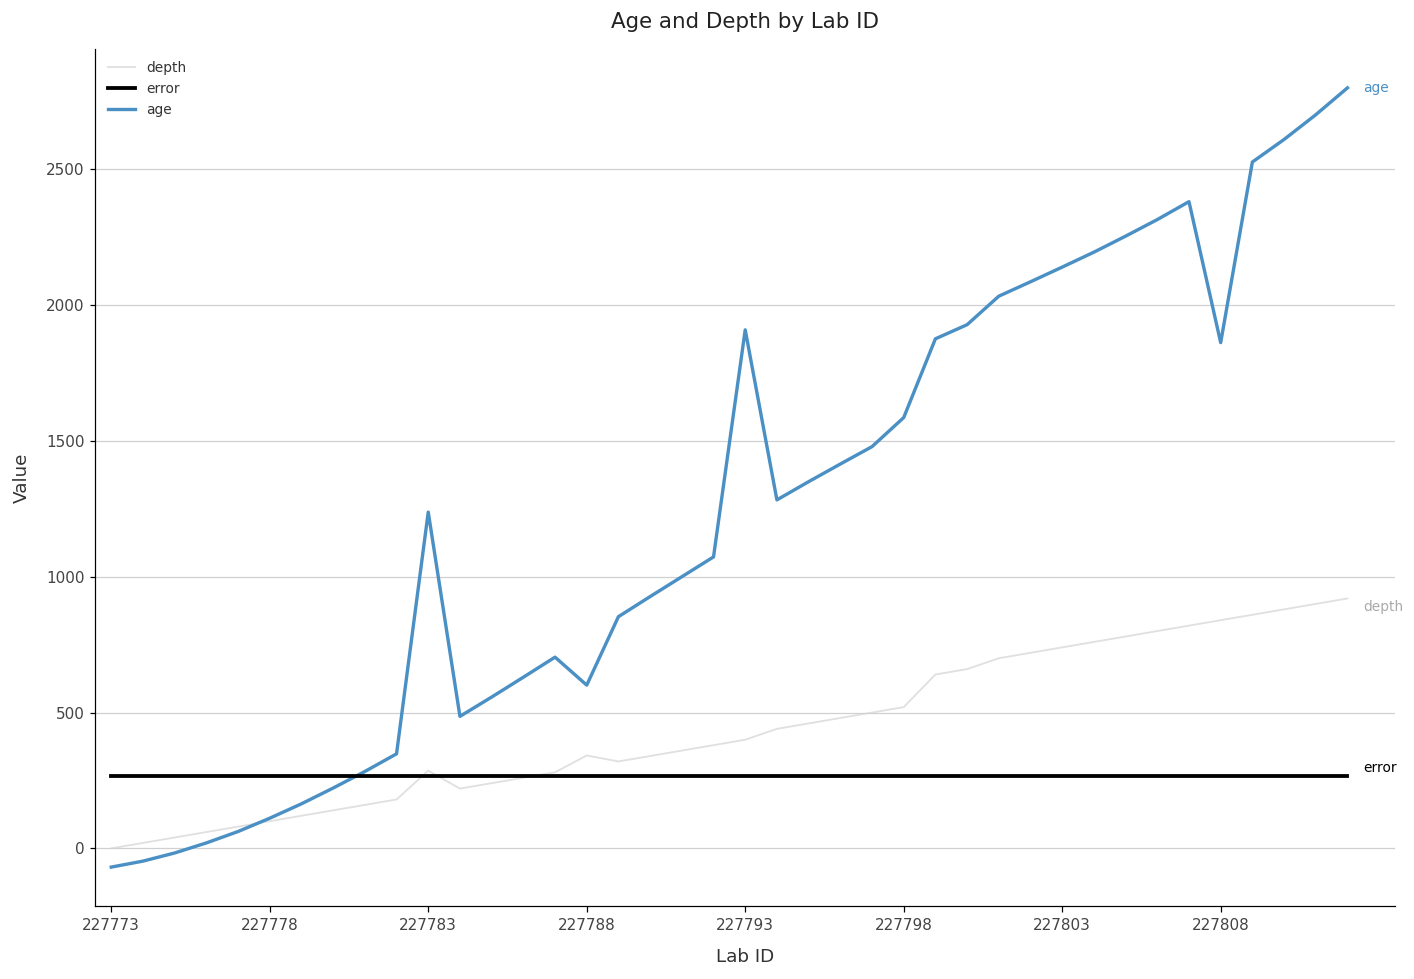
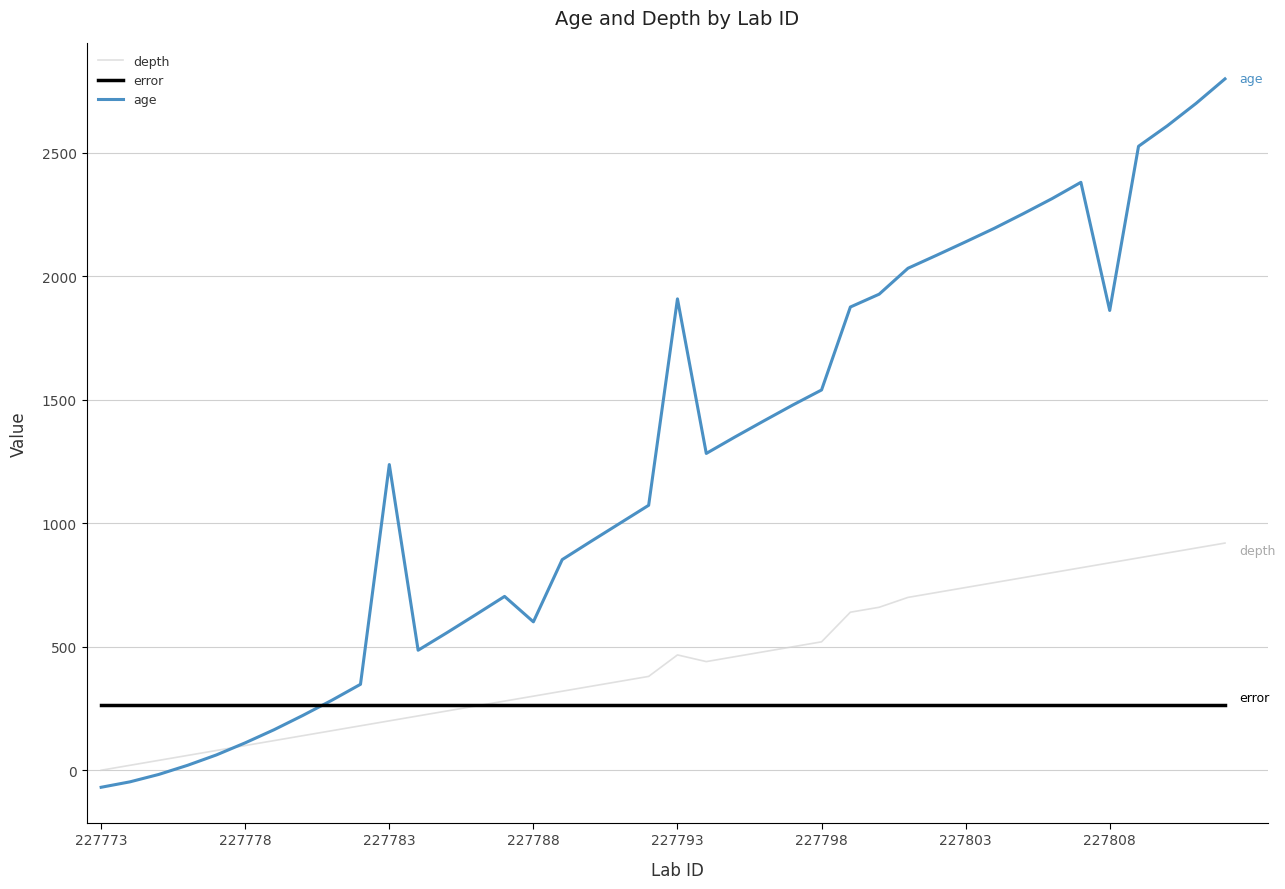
  {
    "depth": {
      "227773": 0,
      "227778": 100,
-     "227783": 290,
-     "227788": 340,
-     "227793": 400,
+     "227783": 200,
+     "227788": 300,
+     "227793": 470,
      "227798": 520,
      "227803": 740,
      "227808": 840
    },
    "error": {
      "227773": 270,
      "227778": 270,
      "227783": 270,
      "227788": 270,
      "227793": 270,
      "227798": 270,
      "227803": 270,
      "227808": 270
    },
    "age": {
      "227773": -70,
      "227778": 110,
      "227783": 1240,
      "227788": 600,
      "227793": 1910,
-     "227798": 1590,
+     "227798": 1540,
      "227803": 2140,
      "227808": 1860
    }
  }
